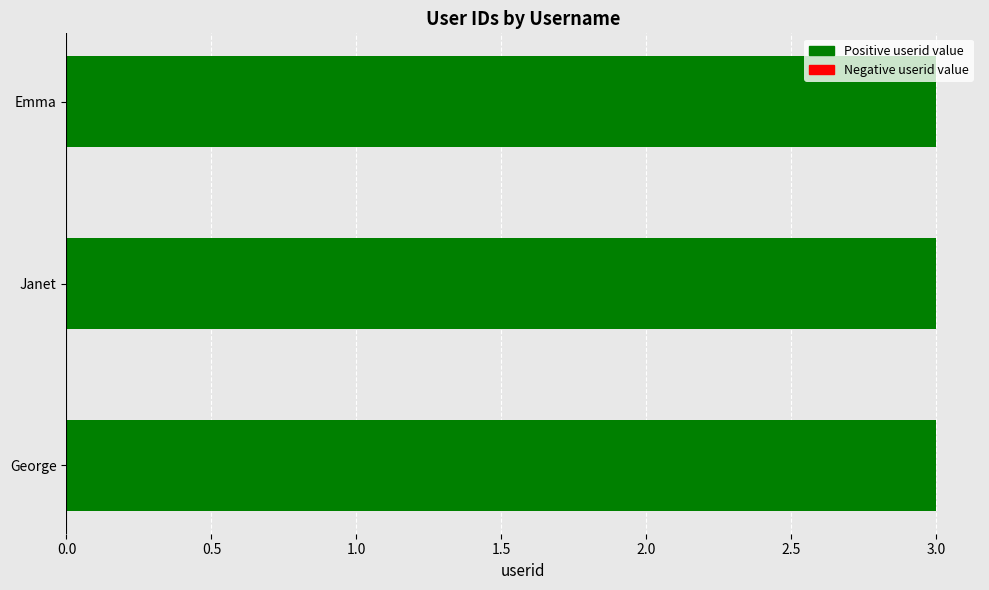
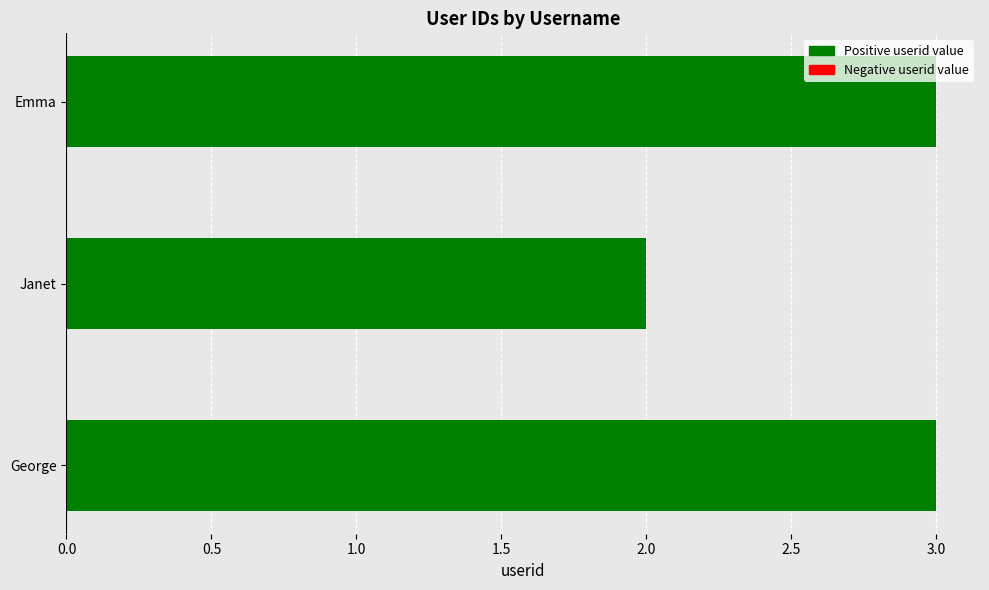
  {
    "Emma": 3,
-   "Janet": 3,
+   "Janet": 2,
    "George": 3
  }
